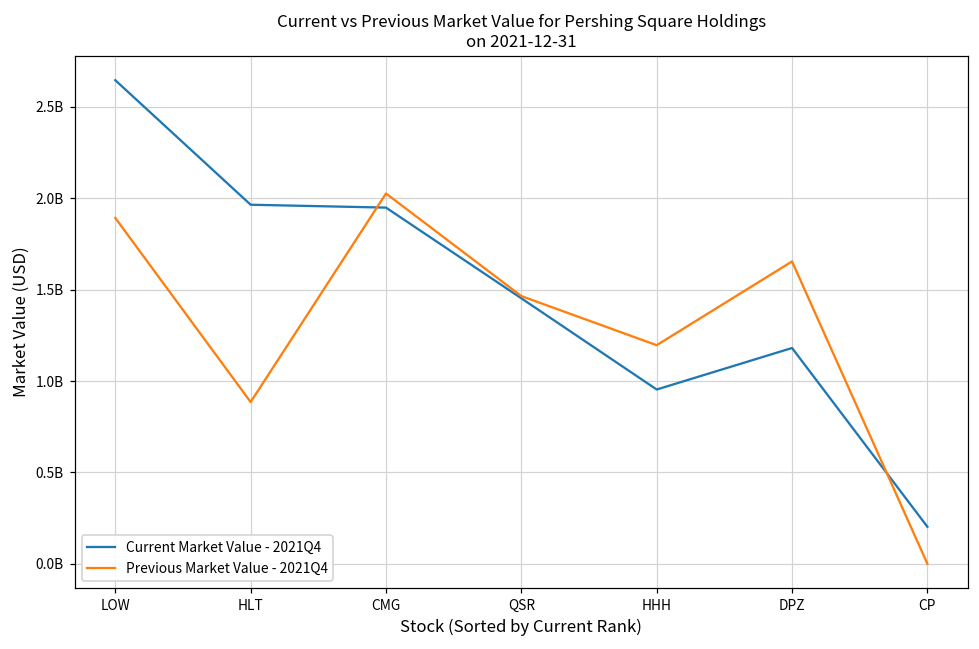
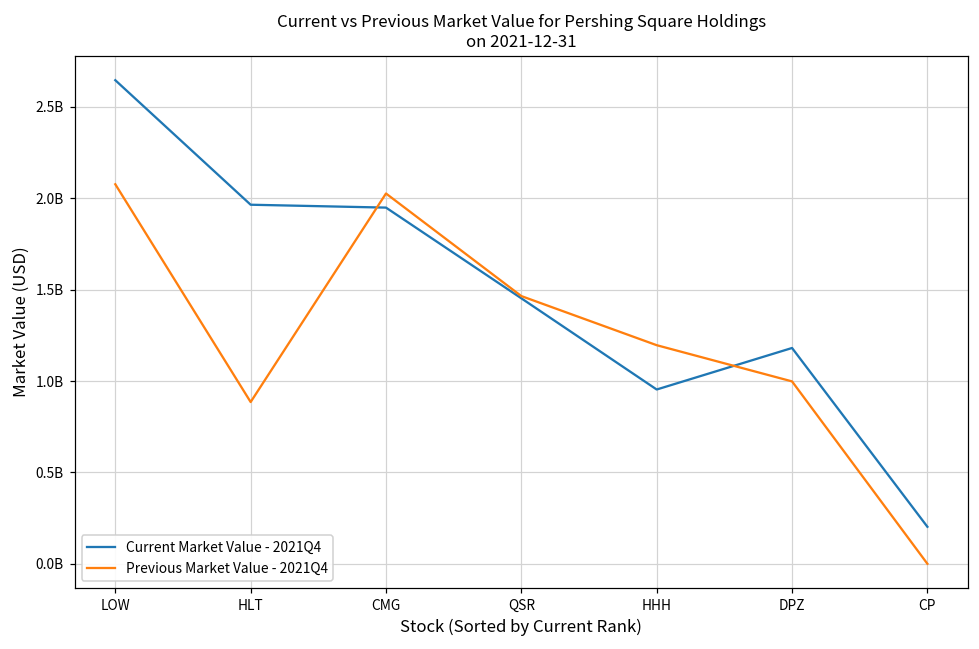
  {
    "Current Market Value - 2021Q4": {
      "LOW": 2650000000,
      "HLT": 1960000000,
      "CMG": 1950000000,
      "HHH": 950000000,
      "DPZ": 1180000000,
      "CP": 200000000
    },
    "Previous Market Value - 2021Q4": {
-     "LOW": 1890000000,
+     "LOW": 2080000000,
      "HLT": 890000000,
      "CMG": 2030000000,
      "HHH": 1200000000,
-     "DPZ": 1650000000,
+     "DPZ": 1000000000,
      "CP": 0
    }
  }
